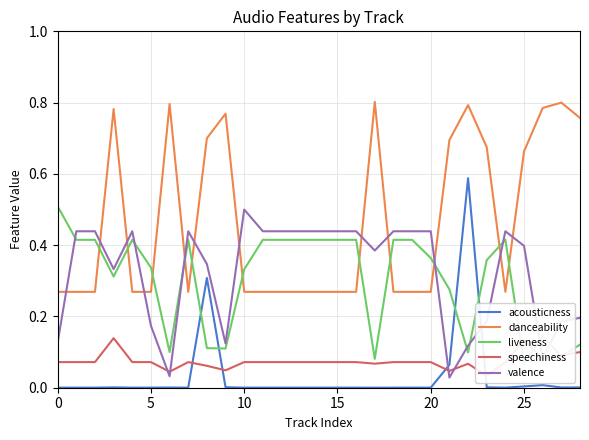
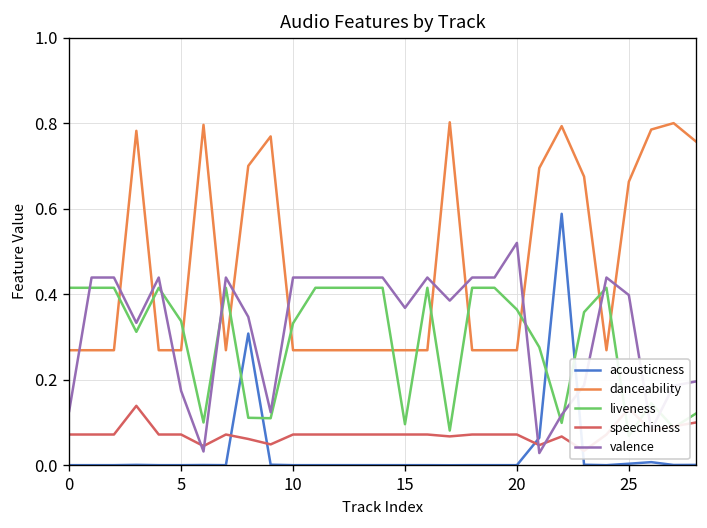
  {
    "acousticness": {
      "0": 0.00,
      "5": 0.00,
      "10": 0.00,
      "15": 0.00,
      "20": 0.00,
      "25": 0.00
    },
    "liveness": {
-     "0": 0.51,
+     "0": 0.42,
      "5": 0.34,
      "10": 0.33,
-     "15": 0.42,
+     "15": 0.10,
      "20": 0.36
    },
    "valence": {
      "0": 0.13,
      "5": 0.17,
-     "10": 0.50,
-     "15": 0.44,
-     "20": 0.44,
+     "10": 0.44,
+     "15": 0.37,
+     "20": 0.52,
      "25": 0.40
    }
  }
